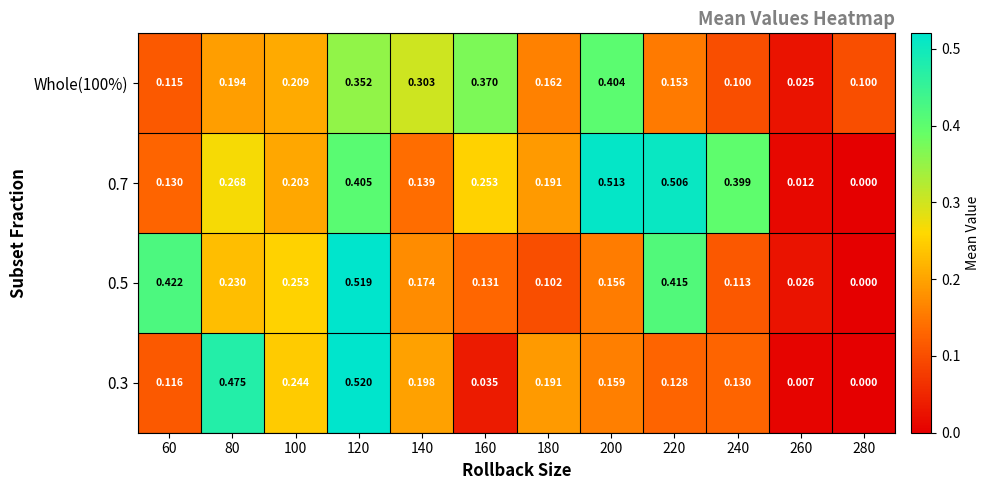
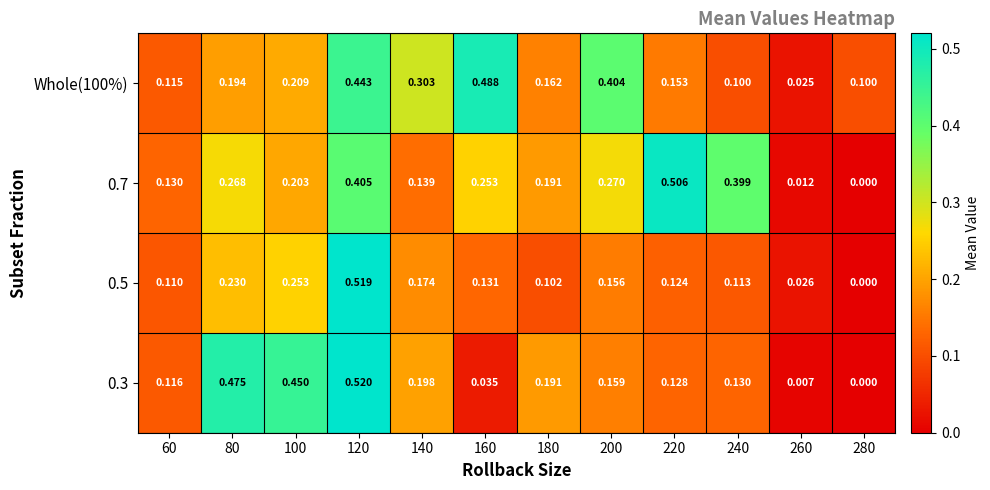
  {
    "Whole(100%)": {
      "60": 0.115,
      "80": 0.194,
      "100": 0.209,
-     "120": 0.352,
+     "120": 0.443,
      "140": 0.303,
-     "160": 0.370,
+     "160": 0.488,
      "180": 0.162,
      "200": 0.404,
      "220": 0.153,
      "240": 0.100,
      "260": 0.025,
      "280": 0.100
    },
    "0.7": {
      "60": 0.130,
      "80": 0.268,
      "100": 0.203,
      "120": 0.405,
      "140": 0.139,
      "160": 0.253,
      "180": 0.191,
-     "200": 0.513,
+     "200": 0.270,
      "220": 0.506,
      "240": 0.399,
      "260": 0.012,
      "280": 0.000
    },
    "0.5": {
-     "60": 0.422,
+     "60": 0.110,
      "80": 0.230,
      "100": 0.253,
      "120": 0.519,
      "140": 0.174,
      "160": 0.131,
      "180": 0.102,
      "200": 0.156,
-     "220": 0.415,
+     "220": 0.124,
      "240": 0.113,
      "260": 0.026,
      "280": 0.000
    },
    "0.3": {
      "60": 0.116,
      "80": 0.475,
-     "100": 0.244,
+     "100": 0.450,
      "120": 0.520,
      "140": 0.198,
      "160": 0.035,
      "180": 0.191,
      "200": 0.159,
      "220": 0.128,
      "240": 0.130,
      "260": 0.007,
      "280": 0.000
    }
  }
